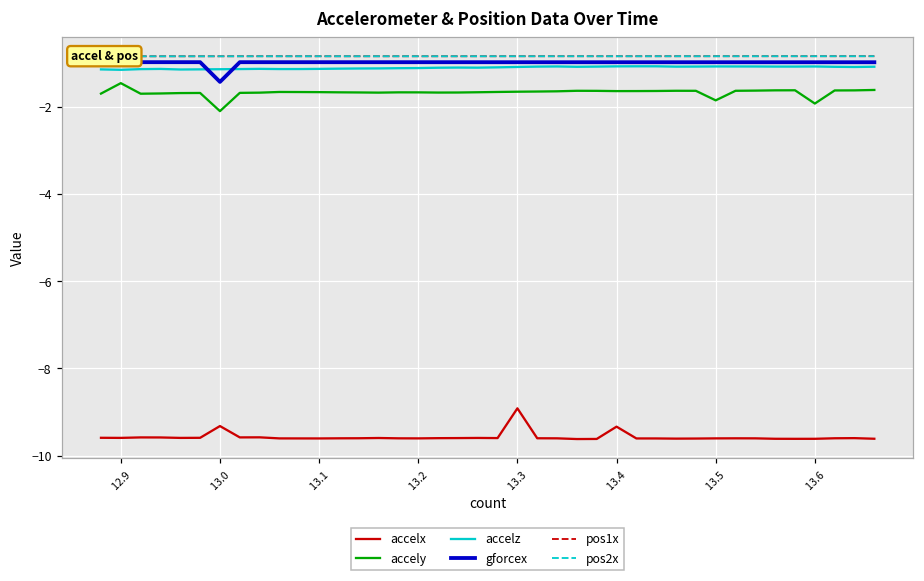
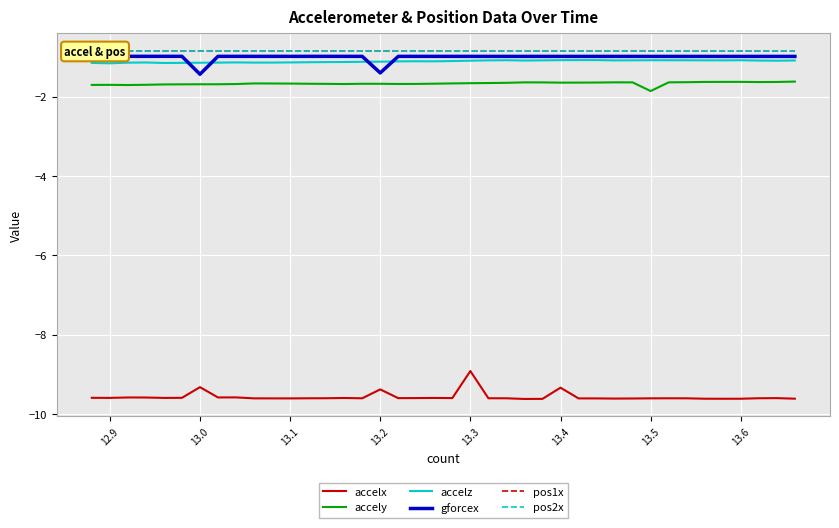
  {
    "accelx": {
      "12.9": -9.6,
      "13.0": -9.3,
      "13.1": -9.6,
-     "13.2": -9.6,
+     "13.2": -9.4,
      "13.3": -8.9,
      "13.4": -9.3,
      "13.5": -9.6,
      "13.6": -9.6
    },
    "accely": {
-     "12.9": -1.5,
-     "13.0": -2.1,
+     "12.9": -1.7,
+     "13.0": -1.7,
      "13.1": -1.7,
      "13.2": -1.7,
      "13.3": -1.7,
      "13.4": -1.6,
      "13.5": -1.9,
-     "13.6": -1.9
+     "13.6": -1.6
    },
    "gforcex": {
      "13.0": -1.4,
      "13.1": -1.0,
-     "13.2": -1.0,
+     "13.2": -1.4,
      "13.3": -1.0,
      "13.4": -1.0,
      "13.5": -1.0,
      "13.6": -1.0
    }
  }
